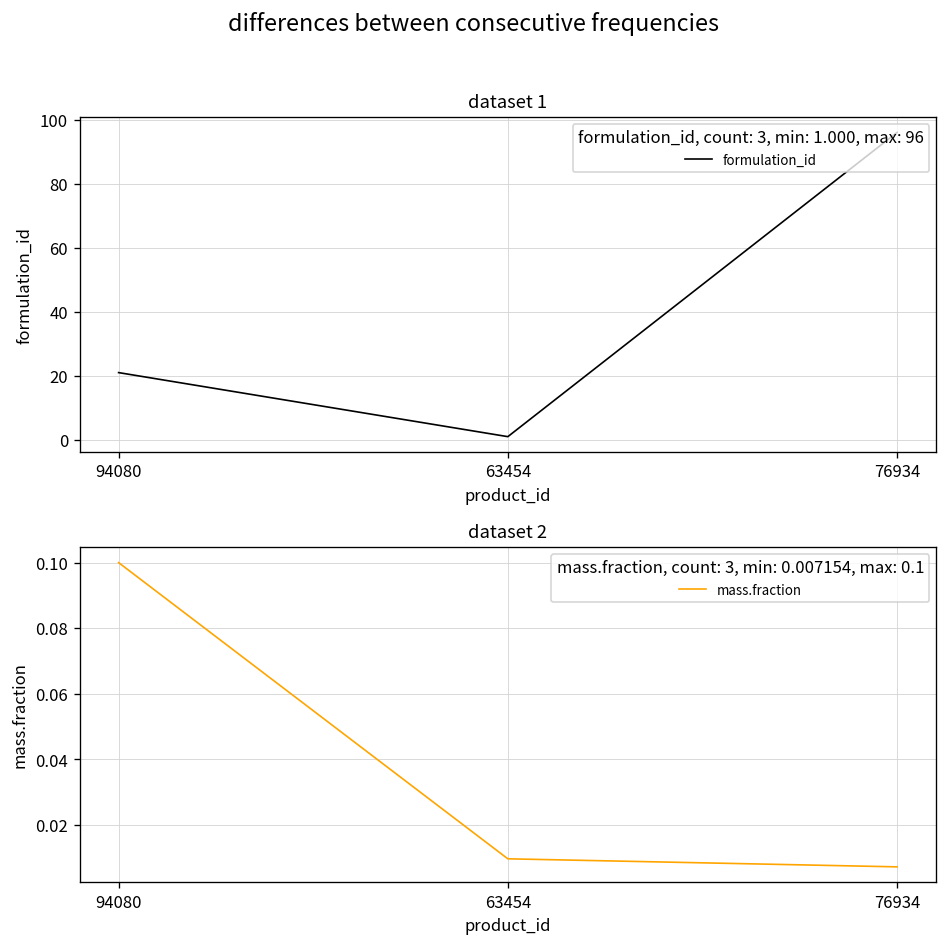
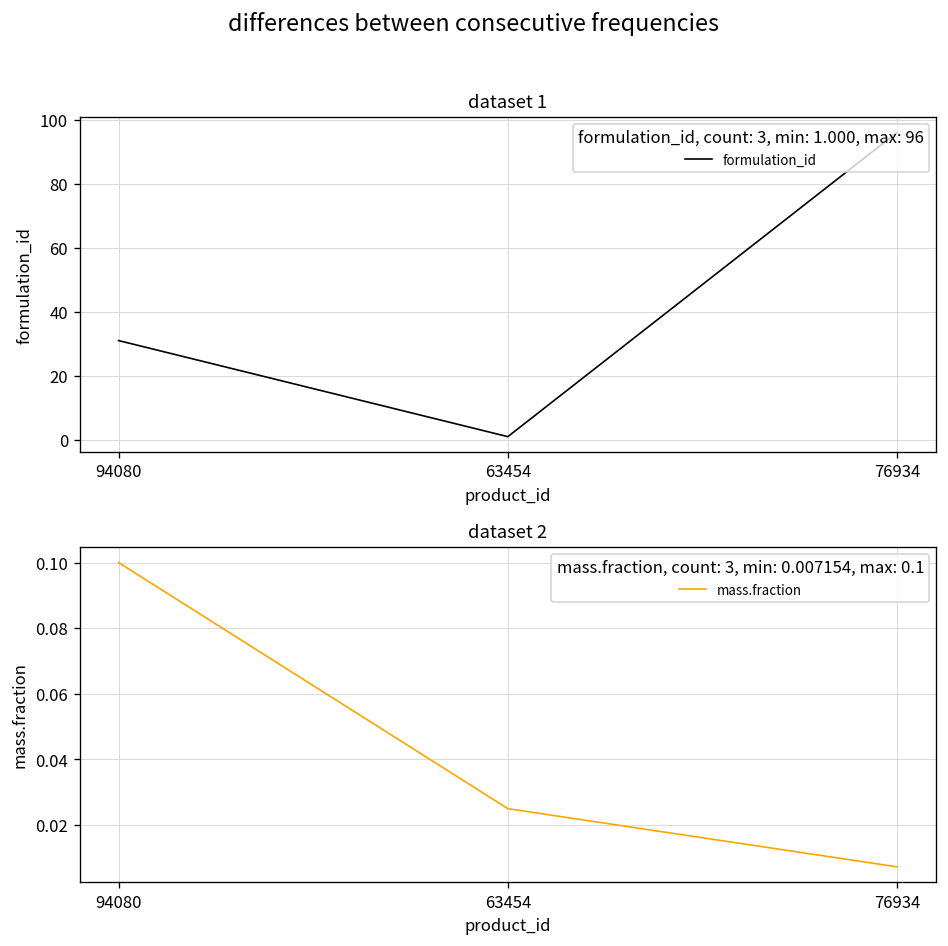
  {
    "dataset 1": {
-     "94080": 21,
+     "94080": 31,
      "63454": 1
    },
    "dataset 2": {
      "94080": 0.100,
-     "63454": 0.010,
+     "63454": 0.025,
      "76934": 0.007
    }
  }
